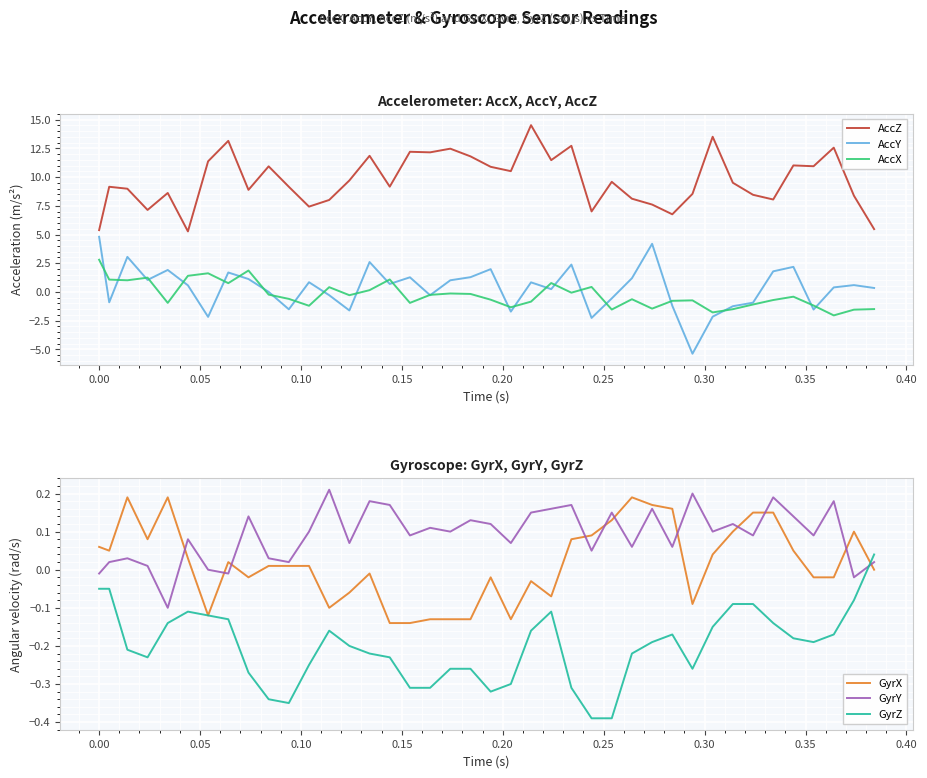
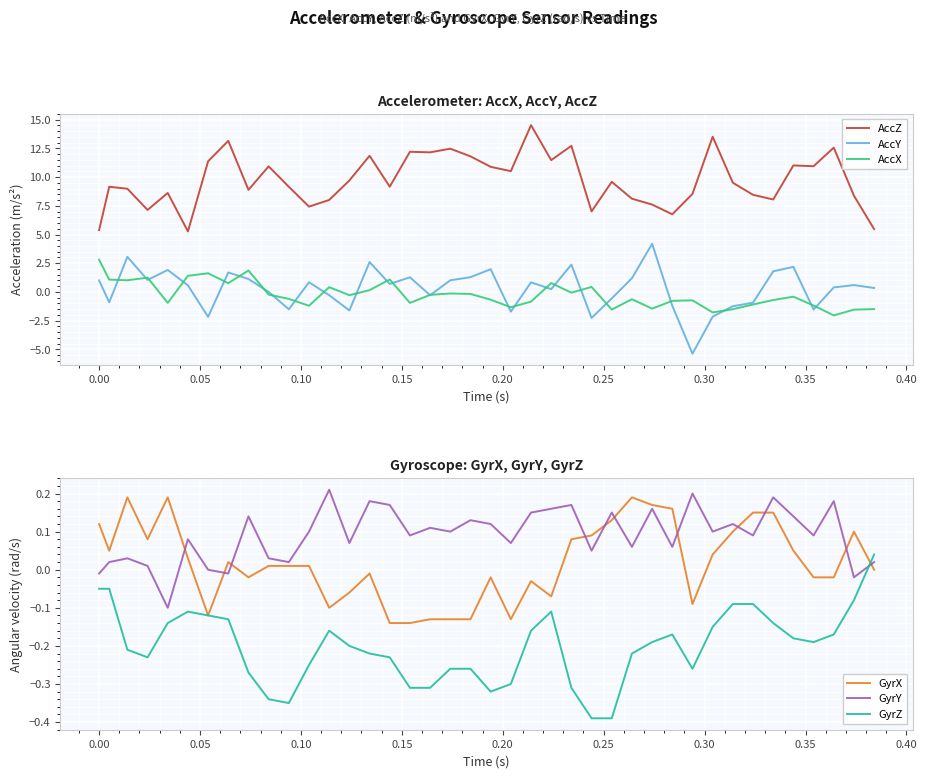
  {
    "Accelerometer: AccX, AccY, AccZ": {
      "AccZ": {
        "0.00": 5.4
      },
      "AccY": {
-       "0.00": 4.8
+       "0.00": 1.0
      },
      "AccX": {
        "0.00": 2.8
      }
    },
    "Gyroscope: GyrX, GyrY, GyrZ": {
      "GyrX": {
-       "0.00": 0.06
+       "0.00": 0.12
      },
      "GyrY": {
        "0.00": -0.01
      },
      "GyrZ": {
        "0.00": -0.05
      }
    }
  }
